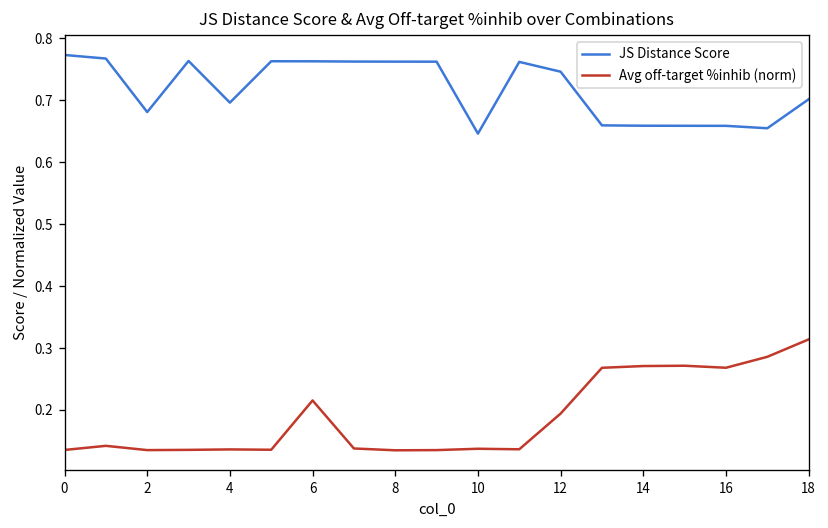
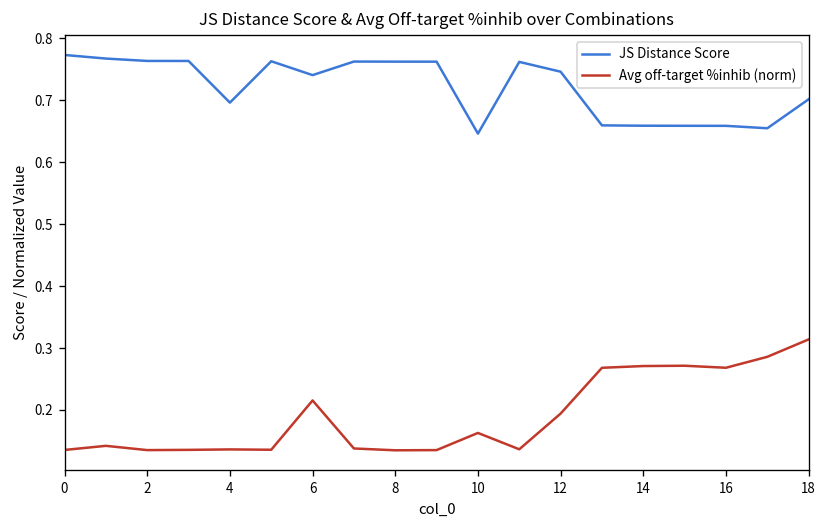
  {
    "JS Distance Score": {
      "0": 0.77,
-     "2": 0.68,
+     "2": 0.76,
      "4": 0.70,
-     "6": 0.76,
+     "6": 0.74,
      "8": 0.76,
      "10": 0.65,
      "12": 0.75,
      "14": 0.66,
      "16": 0.66,
      "18": 0.70
    },
    "Avg off-target %inhib (norm)": {
      "0": 0.14,
      "2": 0.14,
      "4": 0.14,
      "6": 0.22,
      "8": 0.13,
-     "10": 0.14,
+     "10": 0.16,
      "12": 0.19,
      "14": 0.27,
      "16": 0.27,
      "18": 0.31
    }
  }
